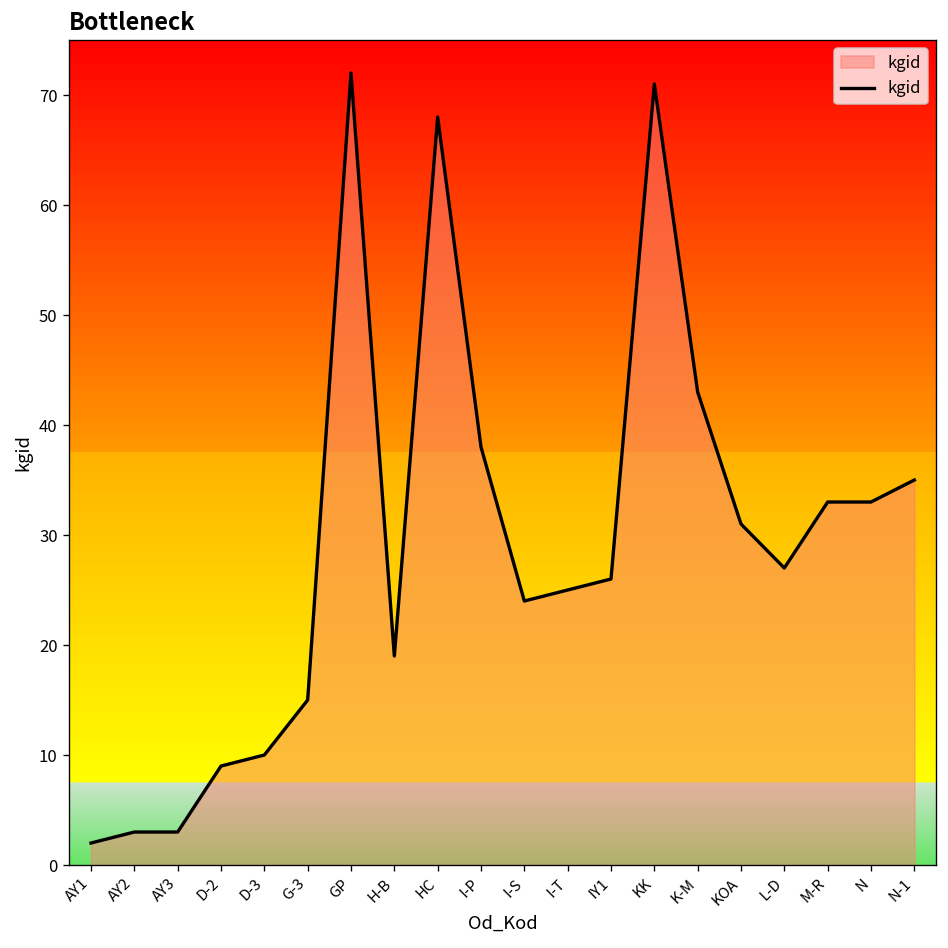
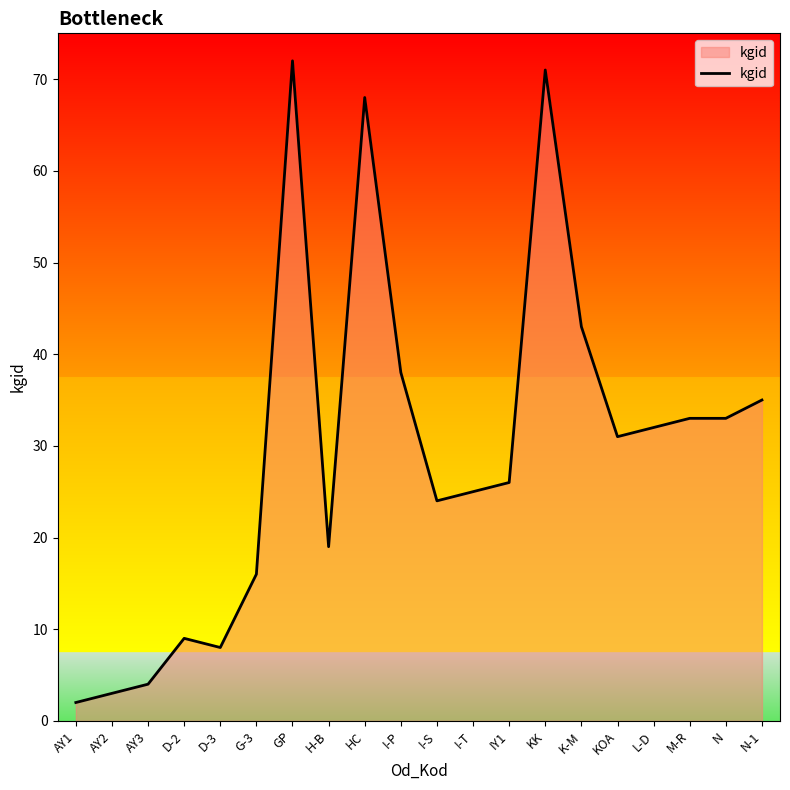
  {
    "AY1": 2,
    "AY2": 3,
-   "AY3": 3,
+   "AY3": 4,
    "D-2": 9,
-   "D-3": 10,
-   "G-3": 15,
+   "D-3": 8,
+   "G-3": 16,
    "GP": 72,
    "H-B": 19,
    "HC": 68,
    "I-P": 38,
    "I-S": 24,
    "I-T": 25,
    "IY1": 26,
    "KK": 71,
    "K-M": 43,
    "KOA": 31,
-   "L-D": 27,
+   "L-D": 32,
    "M-R": 33,
    "N": 33,
    "N-1": 35
  }
